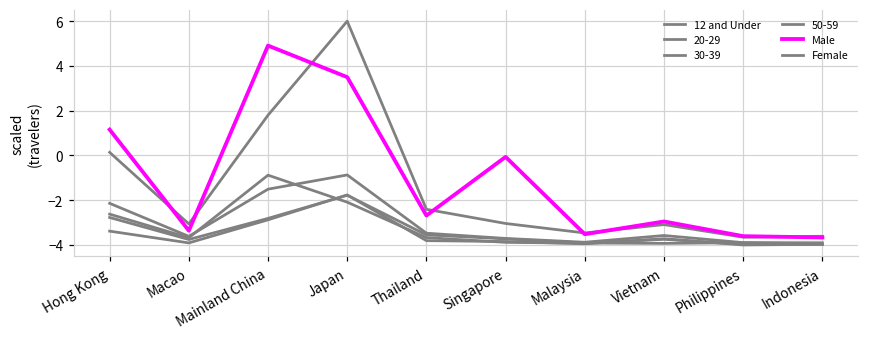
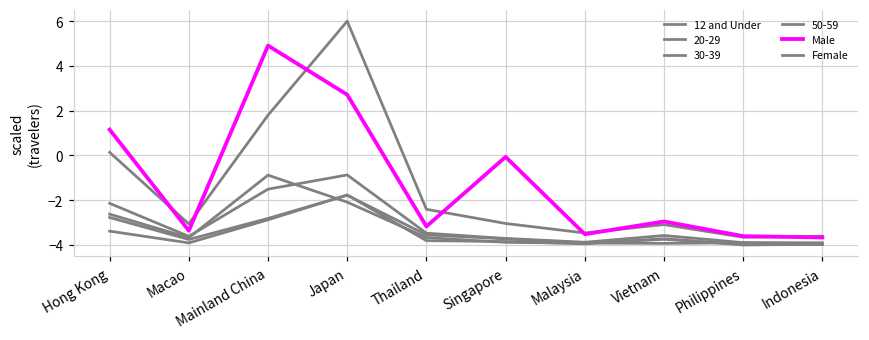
  {
    "Male": {
      "Hong Kong": 1.2,
      "Macao": -3.4,
      "Mainland China": 4.9,
-     "Japan": 3.5,
-     "Thailand": -2.7,
+     "Japan": 2.7,
+     "Thailand": -3.2,
      "Singapore": -0.1,
      "Vietnam": -3.0
    }
  }
